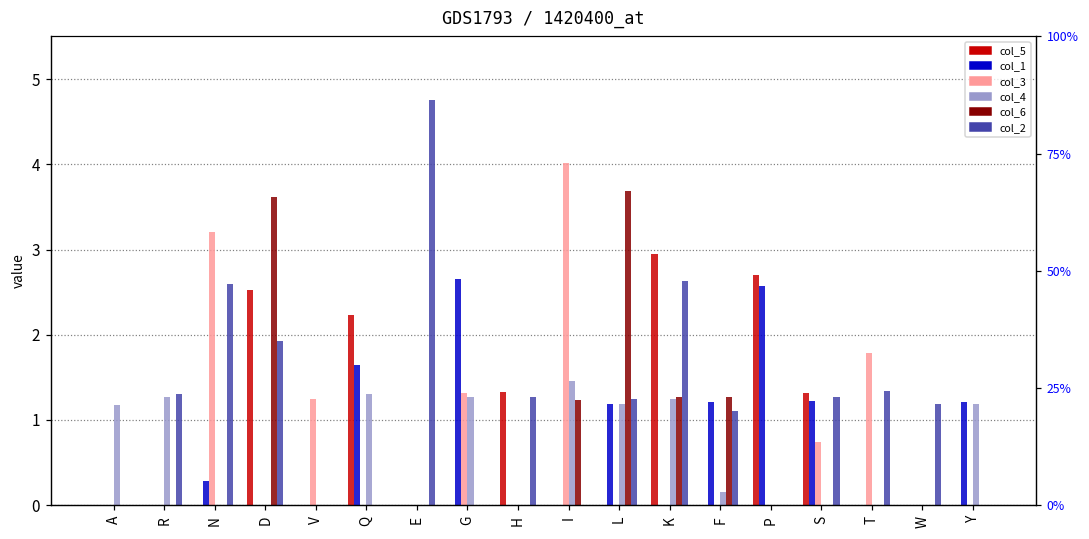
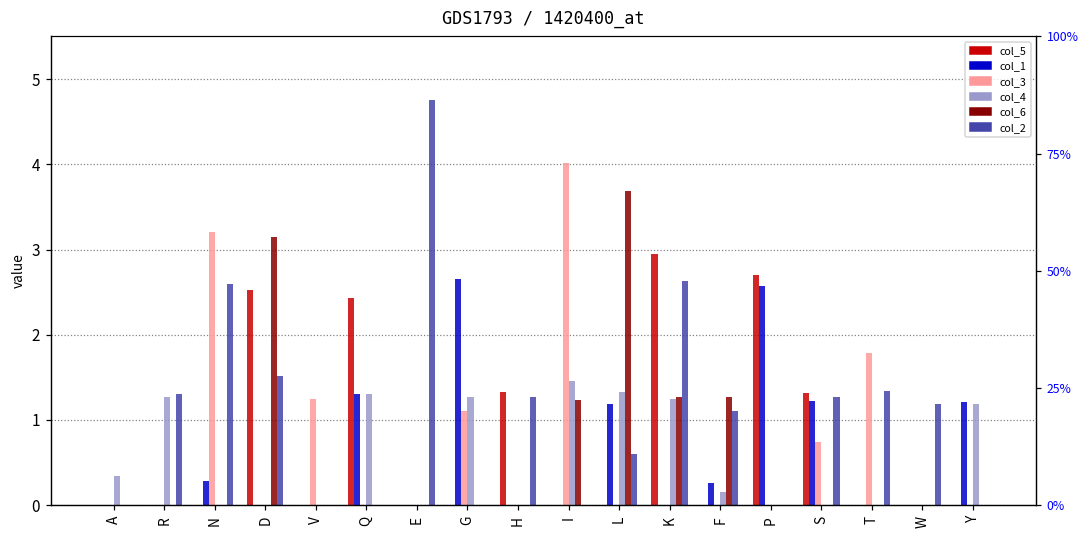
  {
    "col_5": {
      "A": 0.0,
      "R": 0.0,
      "N": 0.0,
      "D": 2.5,
      "V": 0.0,
-     "Q": 2.2,
+     "Q": 2.4,
      "E": 0.0,
      "G": 0.0,
      "H": 1.3,
      "I": 0.0,
      "L": 0.0,
      "K": 2.9,
      "F": 0.0,
      "P": 2.7,
      "S": 1.3,
      "T": 0.0,
      "W": 0.0,
      "Y": 0.0
    },
    "col_1": {
      "A": 0.0,
      "R": 0.0,
      "N": 0.3,
      "D": 0.0,
      "V": 0.0,
-     "Q": 1.6,
+     "Q": 1.3,
      "E": 0.0,
      "G": 2.7,
      "H": 0.0,
      "I": 0.0,
      "L": 1.2,
      "K": 0.0,
-     "F": 1.2,
+     "F": 0.3,
      "P": 2.6,
      "S": 1.2,
      "T": 0.0,
      "W": 0.0,
      "Y": 1.2
    },
    "col_3": {
      "A": 0.0,
      "R": 0.0,
      "N": 3.2,
      "D": 0.0,
      "V": 1.2,
      "Q": 0.0,
      "E": 0.0,
-     "G": 1.3,
+     "G": 1.1,
      "H": 0.0,
      "I": 4.0,
      "L": 0.0,
      "K": 0.0,
      "F": 0.0,
      "P": 0.0,
      "S": 0.7,
      "T": 1.8,
      "W": 0.0,
      "Y": 0.0
    },
    "col_4": {
-     "A": 1.2,
+     "A": 0.3,
      "R": 1.3,
      "N": 0.0,
      "D": 0.0,
      "V": 0.0,
      "Q": 1.3,
      "E": 0.0,
      "G": 1.3,
      "H": 0.0,
      "I": 1.5,
-     "L": 1.2,
+     "L": 1.3,
      "K": 1.2,
      "F": 0.2,
      "P": 0.0,
      "S": 0.0,
      "T": 0.0,
      "W": 0.0,
      "Y": 1.2
    },
    "col_6": {
      "A": 0.0,
      "R": 0.0,
      "N": 0.0,
-     "D": 3.6,
+     "D": 3.1,
      "V": 0.0,
      "Q": 0.0,
      "E": 0.0,
      "G": 0.0,
      "H": 0.0,
      "I": 1.2,
      "L": 3.7,
      "K": 1.3,
      "F": 1.3,
      "P": 0.0,
      "S": 0.0,
      "T": 0.0,
      "W": 0.0,
      "Y": 0.0
    },
    "col_2": {
      "A": 0.0,
      "R": 1.3,
      "N": 2.6,
-     "D": 1.9,
+     "D": 1.5,
      "V": 0.0,
      "Q": 0.0,
      "E": 4.8,
      "G": 0.0,
      "H": 1.3,
      "I": 0.0,
-     "L": 1.3,
+     "L": 0.6,
      "K": 2.6,
      "F": 1.1,
      "P": 0.0,
      "S": 1.3,
      "T": 1.3,
      "W": 1.2,
      "Y": 0.0
    }
  }
